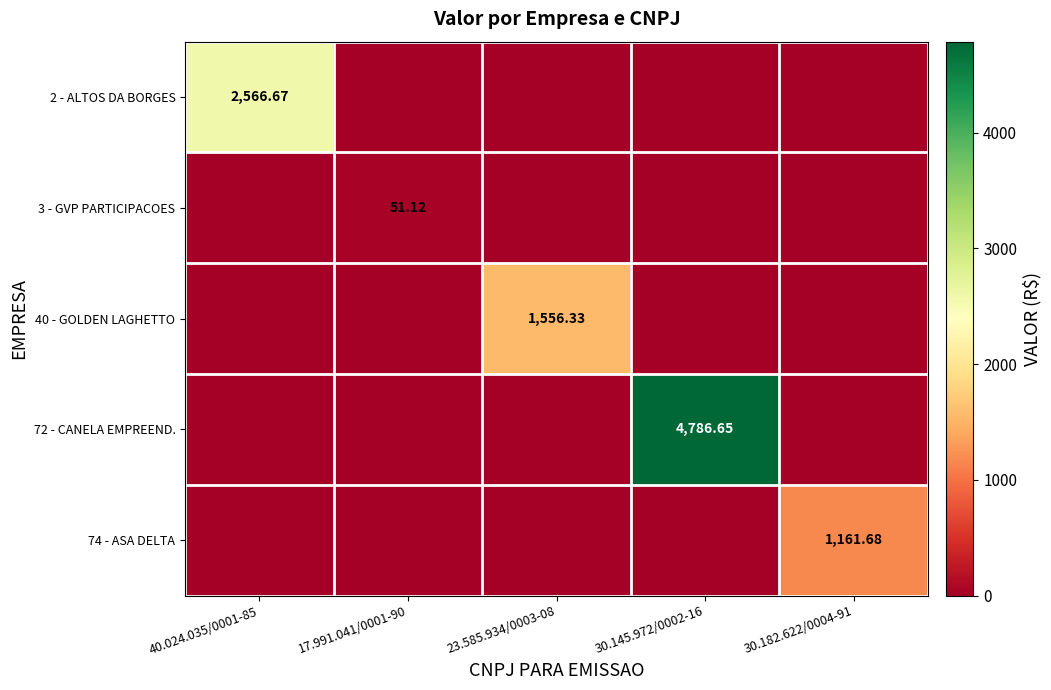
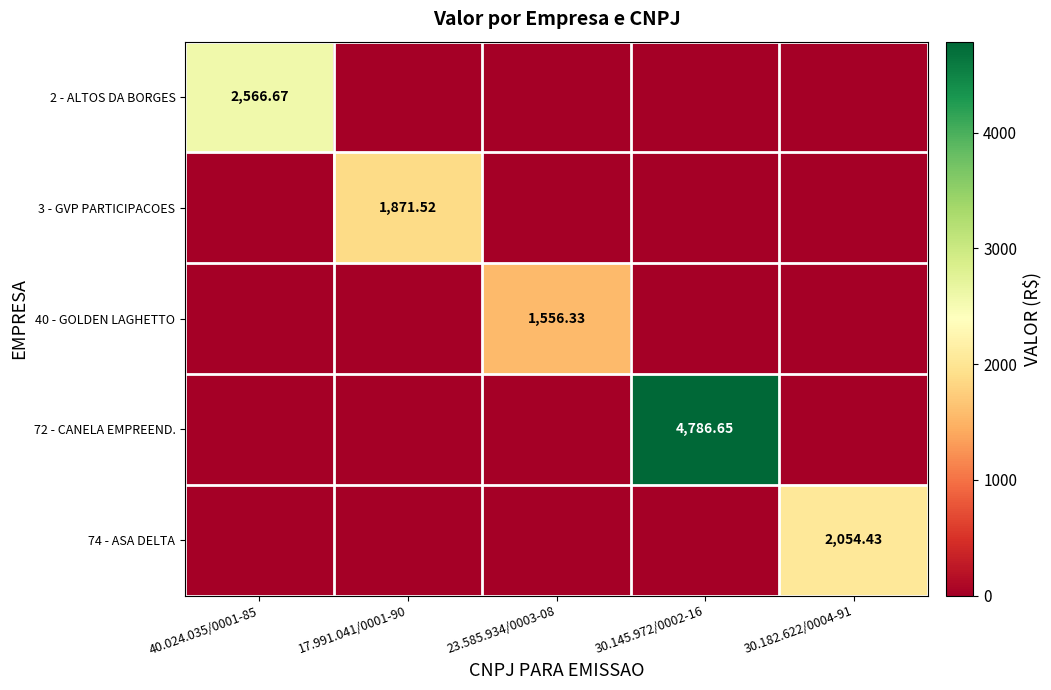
  {
    "2 - ALTOS DA BORGES": {
      "40.024.035/0001-85": "2,566.67"
    },
    "3 - GVP PARTICIPACOES": {
-     "17.991.041/0001-90": "51.12"
+     "17.991.041/0001-90": "1,871.52"
    },
    "40 - GOLDEN LAGHETTO": {
      "23.585.934/0003-08": "1,556.33"
    },
    "72 - CANELA EMPREEND.": {
      "30.145.972/0002-16": "4,786.65"
    },
    "74 - ASA DELTA": {
-     "30.182.622/0004-91": "1,161.68"
+     "30.182.622/0004-91": "2,054.43"
    }
  }
